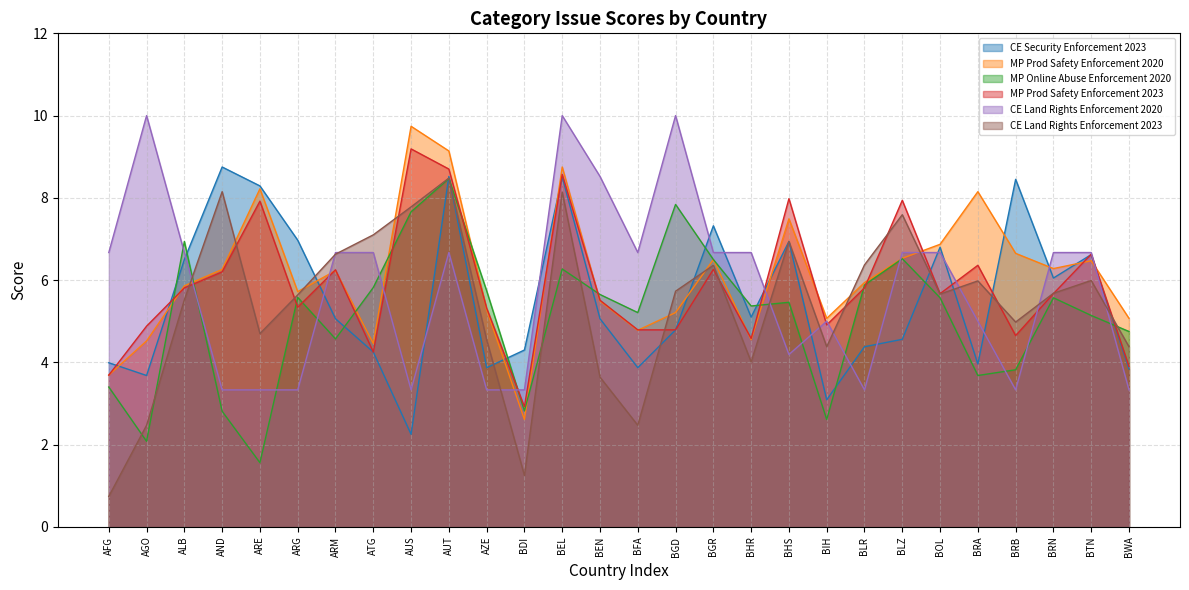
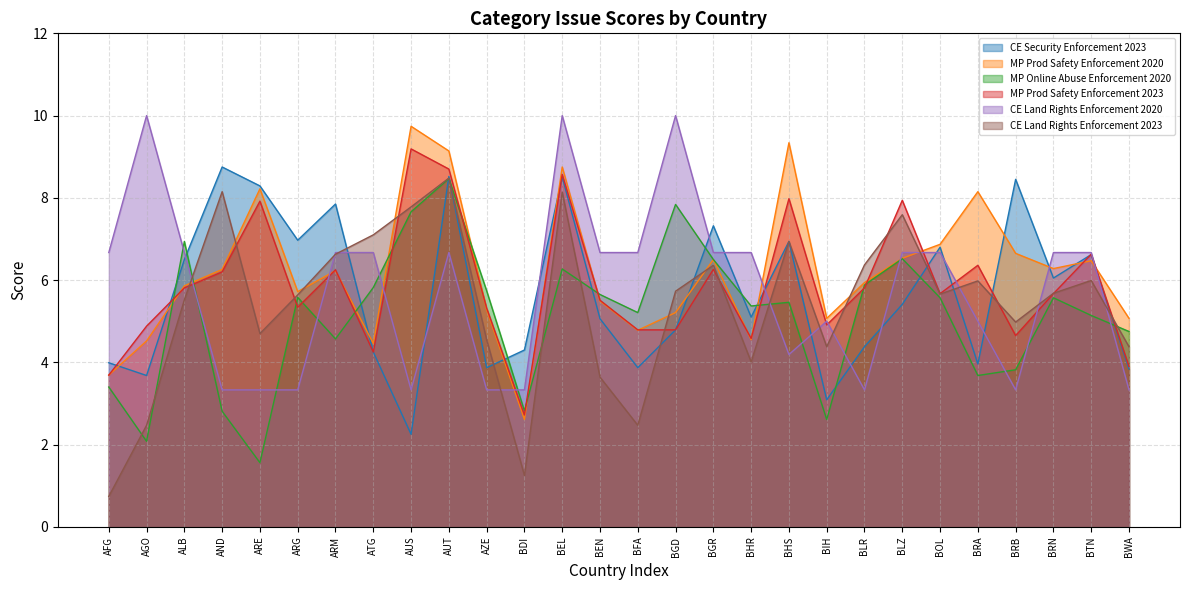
  {
    "CE Security Enforcement 2023": {
      "AFG": 4.0,
      "AGO": 3.7,
      "ALB": 6.5,
      "AND": 8.8,
      "ARE": 8.3,
      "ARG": 7.0,
-     "ARM": 5.1,
+     "ARM": 7.9,
      "AUS": 2.3,
      "AZE": 3.9,
      "BDI": 4.3,
      "BEN": 5.1,
      "BFA": 3.9,
      "BGR": 7.3,
      "BHR": 5.1,
      "BIH": 3.1,
      "BLR": 4.4,
-     "BLZ": 4.6,
+     "BLZ": 5.4,
      "BOL": 6.8,
      "BRA": 4.0,
      "BRB": 8.5,
      "BRN": 6.1
    },
    "MP Prod Safety Enforcement 2020": {
      "AGO": 4.5,
      "ARE": 8.2,
      "ARG": 5.7,
      "ATG": 4.5,
      "AUS": 9.7,
      "AUT": 9.1,
      "BDI": 2.6,
      "BEL": 8.8,
      "BGD": 5.2,
-     "BHS": 7.5,
+     "BHS": 9.3,
      "BIH": 5.1,
      "BOL": 6.9,
      "BRA": 8.2,
      "BRB": 6.7,
      "BRN": 6.3,
      "BTN": 6.5,
      "BWA": 5.1
    },
    "MP Online Abuse Enforcement 2020": {
      "AFG": 3.4,
      "AGO": 2.1,
      "ALB": 6.9,
      "AND": 2.8,
      "ARE": 1.6,
      "ARM": 4.6,
      "ATG": 5.8,
      "AUS": 7.7,
      "AZE": 5.7,
      "BDI": 2.8,
      "BEL": 6.3,
      "BEN": 5.7,
      "BFA": 5.2,
      "BGD": 7.8,
      "BHR": 5.4,
      "BHS": 5.5,
      "BIH": 2.6,
      "BOL": 5.6,
      "BRA": 3.7,
      "BRB": 3.8,
      "BRN": 5.6,
      "BTN": 5.1,
      "BWA": 4.8
    },
    "MP Prod Safety Enforcement 2023": {
      "AGO": 4.9,
      "ARE": 7.9,
      "ARG": 5.3,
      "AUS": 9.2,
      "AUT": 8.7,
-     "BDI": 2.9,
+     "BDI": 2.7,
      "BGR": 6.3,
      "BHS": 8.0,
      "BIH": 4.9,
      "BLR": 5.8,
      "BLZ": 7.9,
      "BRA": 6.4,
      "BRB": 4.7
    },
    "CE Land Rights Enforcement 2020": {
      "AFG": 6.7,
      "AGO": 10.0,
      "ALB": 6.7,
      "AND": 3.3,
      "ARE": 3.3,
      "ARG": 3.3,
      "ATG": 6.7,
      "AUS": 3.3,
      "AUT": 6.7,
      "AZE": 3.3,
      "BDI": 3.3,
      "BEL": 10.0,
-     "BEN": 8.5,
+     "BEN": 6.7,
      "BFA": 6.7,
      "BGD": 10.0,
      "BGR": 6.7,
      "BHR": 6.7,
      "BHS": 4.2,
      "BIH": 5.0,
      "BLR": 3.3,
      "BLZ": 6.7,
      "BOL": 6.7,
      "BRA": 5.0,
      "BRB": 3.3,
      "BRN": 6.7,
      "BWA": 3.3
    },
    "CE Land Rights Enforcement 2023": {
      "AFG": 0.7,
      "AGO": 2.5,
      "ALB": 5.5,
      "AND": 8.2,
      "ARE": 4.7,
      "ATG": 7.1,
      "AUS": 7.8,
      "AZE": 4.6,
      "BDI": 1.3,
      "BEL": 8.1,
      "BEN": 3.6,
      "BFA": 2.5,
      "BGD": 5.7,
      "BGR": 6.4,
      "BHR": 4.0,
      "BIH": 4.4,
      "BLR": 6.4,
      "BLZ": 7.6,
      "BRA": 6.0,
      "BRB": 5.0,
      "BTN": 6.0,
      "BWA": 4.4
    }
  }
